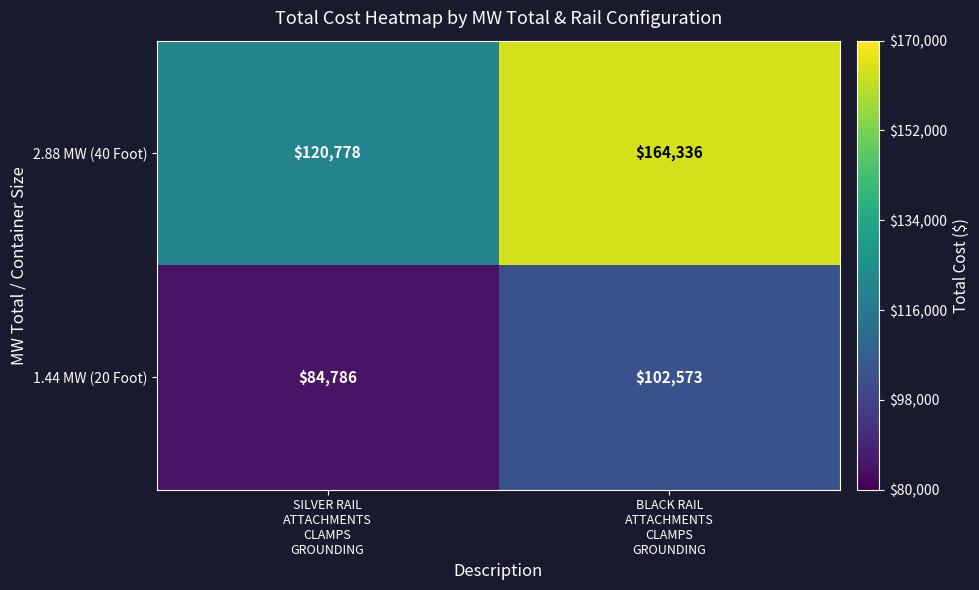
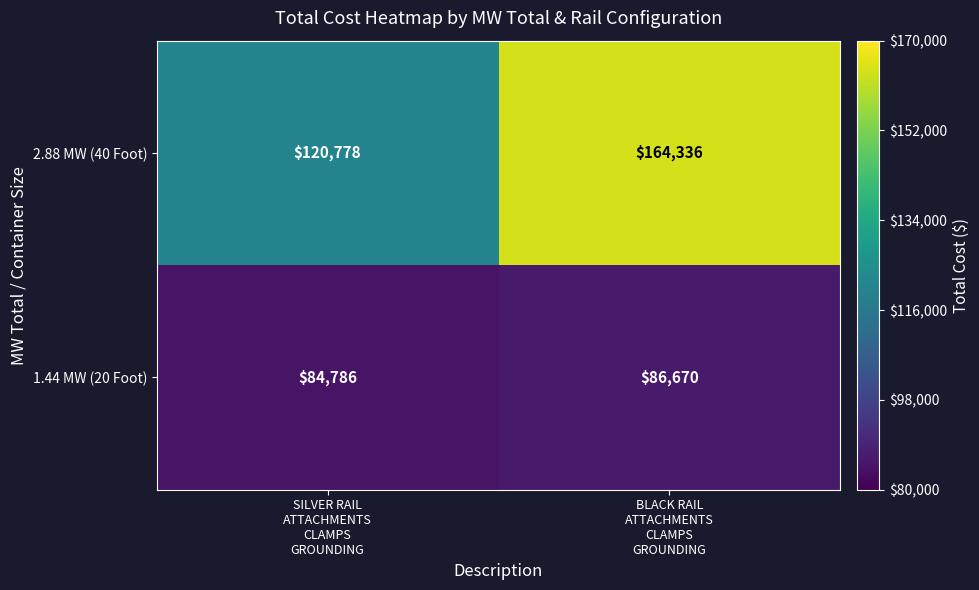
  {
    "2.88 MW (40 Foot)": {
      "SILVER RAIL ATTACHMENTS CLAMPS GROUNDING": "$120,778",
      "BLACK RAIL ATTACHMENTS CLAMPS GROUNDING": "$164,336"
    },
    "1.44 MW (20 Foot)": {
      "SILVER RAIL ATTACHMENTS CLAMPS GROUNDING": "$84,786",
-     "BLACK RAIL ATTACHMENTS CLAMPS GROUNDING": "$102,573"
+     "BLACK RAIL ATTACHMENTS CLAMPS GROUNDING": "$86,670"
    }
  }
